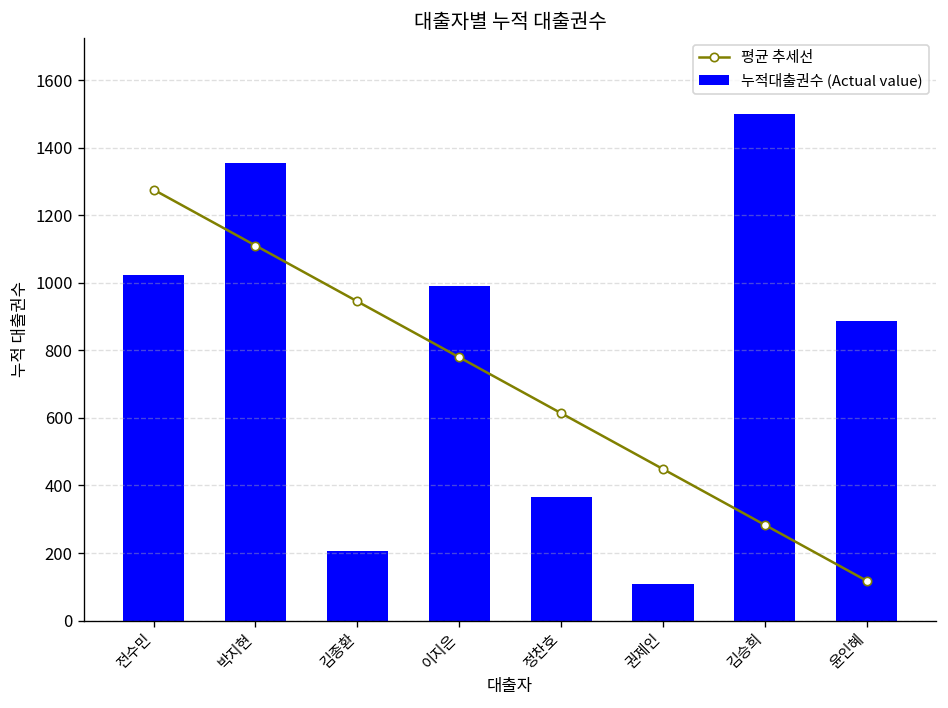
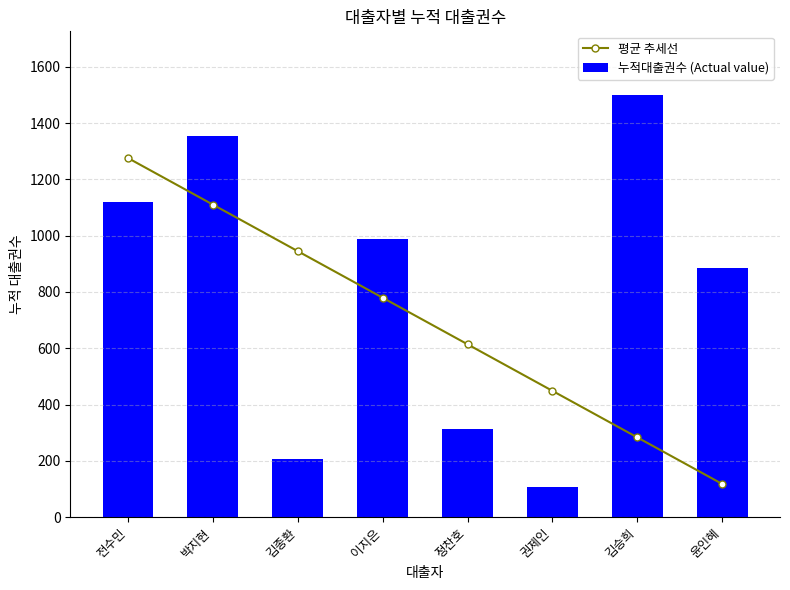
  {
    "누적대출권수 (Actual value)": {
-     "전수민": 1020,
+     "전수민": 1120,
      "박지현": 1350,
      "김종환": 210,
      "이지은": 990,
-     "정찬호": 370,
+     "정찬호": 310,
      "권제인": 110,
      "김승희": 1500,
      "윤인혜": 890
    },
    "평균 추세선": {
      "전수민": 1280,
      "박지현": 1110,
      "김종환": 940,
      "이지은": 780,
      "정찬호": 610,
      "권제인": 450,
      "김승희": 280,
      "윤인혜": 120
    }
  }
